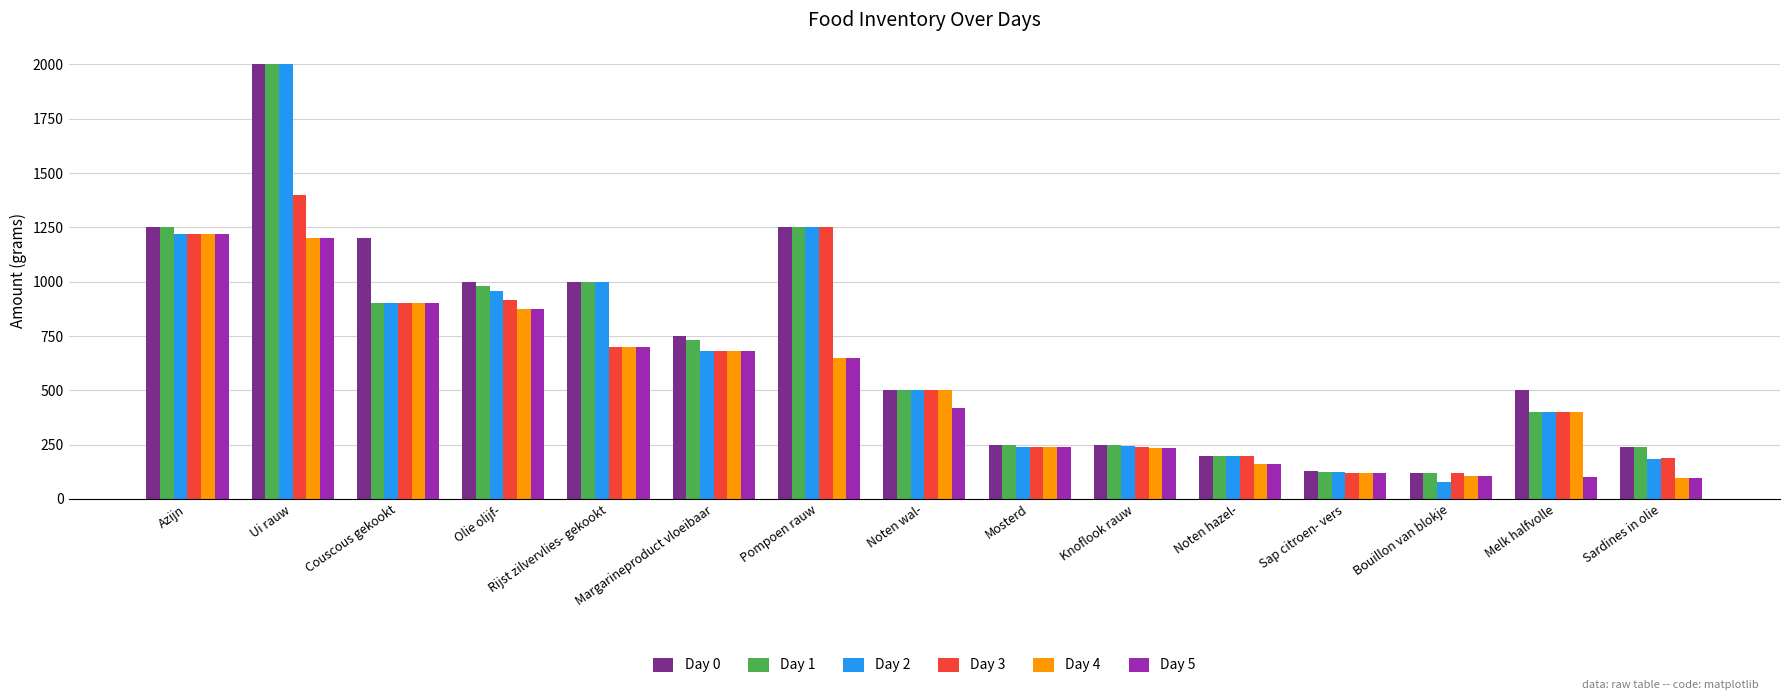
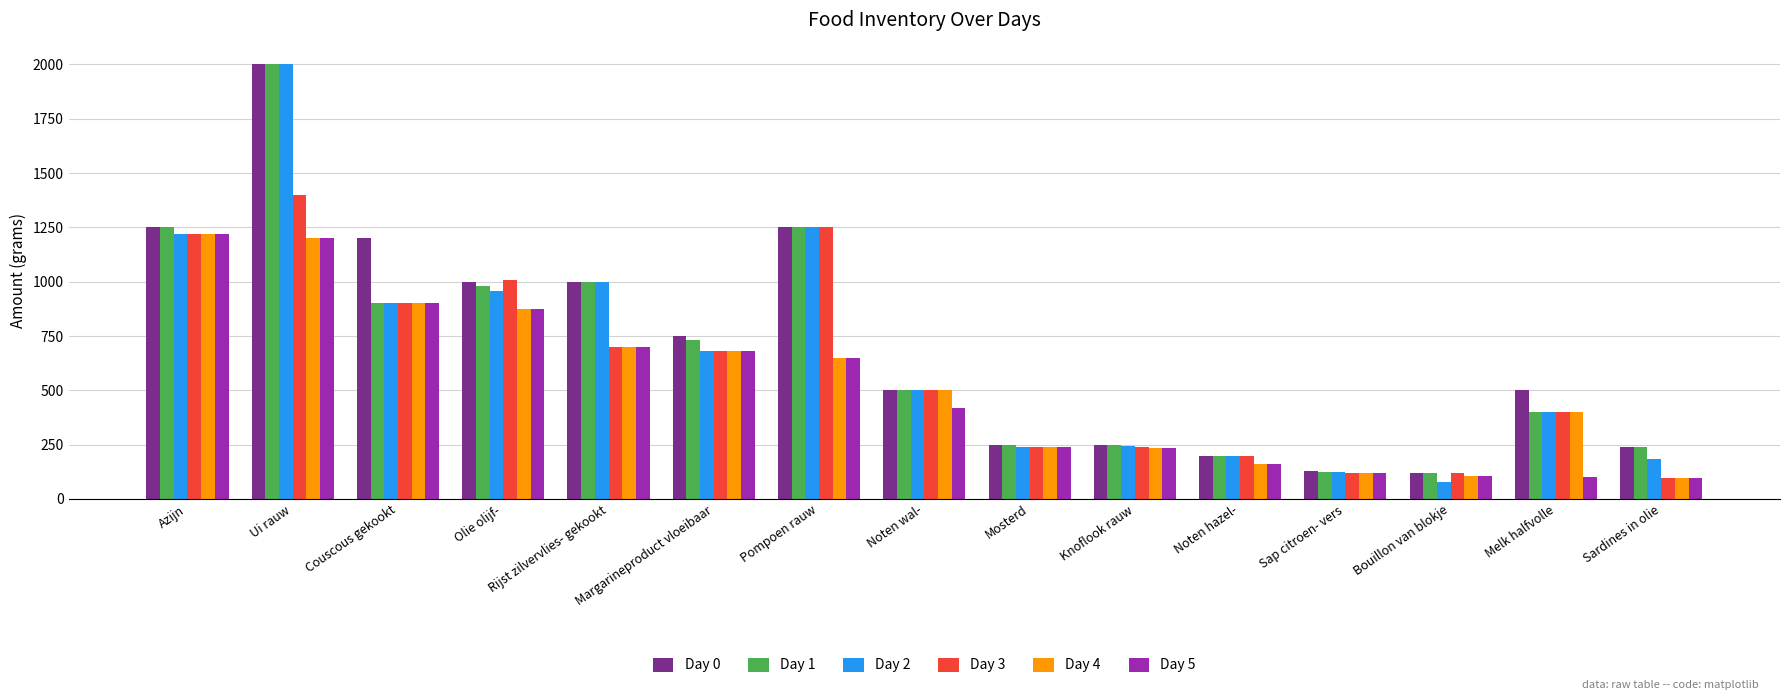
  {
    "Day 1": {
      "Azijn": 1250,
      "Ui rauw": 2000,
      "Couscous gekookt": 900,
      "Olie olijf-": 980,
      "Rijst zilvervlies- gekookt": 1000,
      "Margarineproduct vloeibaar": 730,
      "Pompoen rauw": 1250,
      "Noten wal-": 500,
      "Mosterd": 250,
      "Knoflook rauw": 250,
      "Noten hazel-": 200,
      "Sap citroen- vers": 120,
      "Bouillon van blokje": 120,
      "Melk halfvolle": 400,
      "Sardines in olie": 240
    },
    "Day 2": {
      "Azijn": 1220,
      "Ui rauw": 2000,
      "Couscous gekookt": 900,
      "Olie olijf-": 960,
      "Rijst zilvervlies- gekookt": 1000,
      "Margarineproduct vloeibaar": 680,
      "Pompoen rauw": 1250,
      "Noten wal-": 500,
      "Mosterd": 240,
      "Knoflook rauw": 250,
      "Noten hazel-": 200,
      "Sap citroen- vers": 120,
      "Bouillon van blokje": 80,
      "Melk halfvolle": 400,
      "Sardines in olie": 190
    },
    "Day 3": {
      "Azijn": 1220,
      "Ui rauw": 1400,
      "Couscous gekookt": 900,
-     "Olie olijf-": 920,
+     "Olie olijf-": 1010,
      "Rijst zilvervlies- gekookt": 700,
      "Margarineproduct vloeibaar": 680,
      "Pompoen rauw": 1250,
      "Noten wal-": 500,
      "Mosterd": 240,
      "Knoflook rauw": 240,
      "Noten hazel-": 200,
      "Sap citroen- vers": 120,
      "Bouillon van blokje": 120,
      "Melk halfvolle": 400,
-     "Sardines in olie": 190
+     "Sardines in olie": 100
    },
    "Day 4": {
      "Azijn": 1220,
      "Ui rauw": 1200,
      "Couscous gekookt": 900,
      "Olie olijf-": 880,
      "Rijst zilvervlies- gekookt": 700,
      "Margarineproduct vloeibaar": 680,
      "Pompoen rauw": 650,
      "Noten wal-": 500,
      "Mosterd": 240,
      "Knoflook rauw": 230,
      "Noten hazel-": 160,
      "Sap citroen- vers": 120,
      "Bouillon van blokje": 100,
      "Melk halfvolle": 400,
      "Sardines in olie": 100
    }
  }
